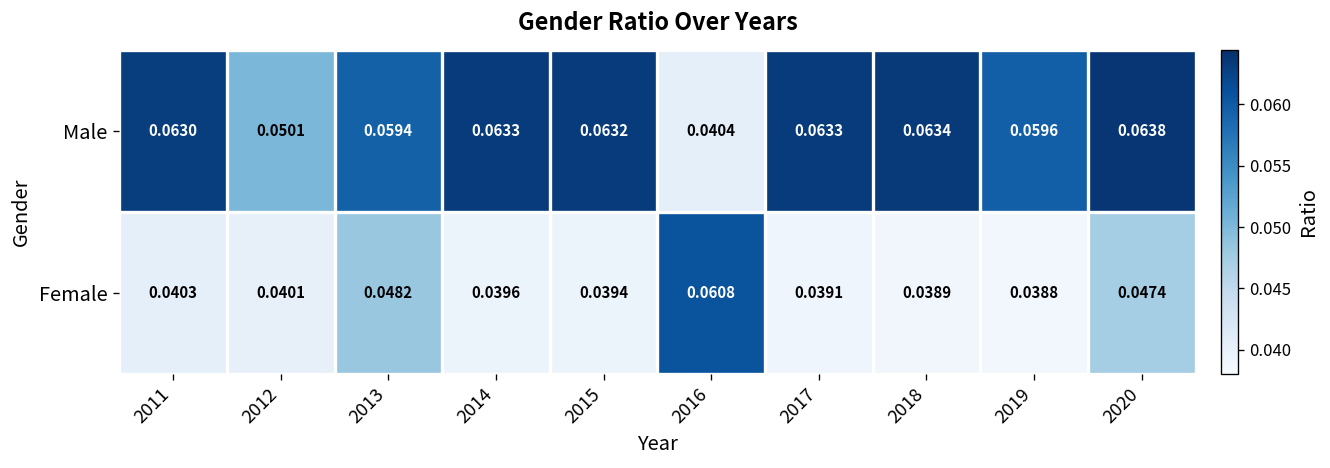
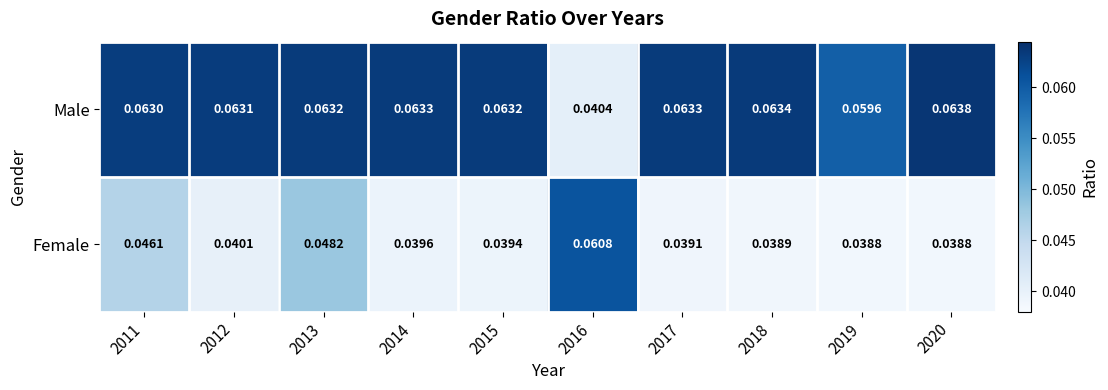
  {
    "Male": {
      "2011": 0.0630,
-     "2012": 0.0501,
-     "2013": 0.0594,
+     "2012": 0.0631,
+     "2013": 0.0632,
      "2014": 0.0633,
      "2015": 0.0632,
      "2016": 0.0404,
      "2017": 0.0633,
      "2018": 0.0634,
      "2019": 0.0596,
      "2020": 0.0638
    },
    "Female": {
-     "2011": 0.0403,
+     "2011": 0.0461,
      "2012": 0.0401,
      "2013": 0.0482,
      "2014": 0.0396,
      "2015": 0.0394,
      "2016": 0.0608,
      "2017": 0.0391,
      "2018": 0.0389,
      "2019": 0.0388,
-     "2020": 0.0474
+     "2020": 0.0388
    }
  }
